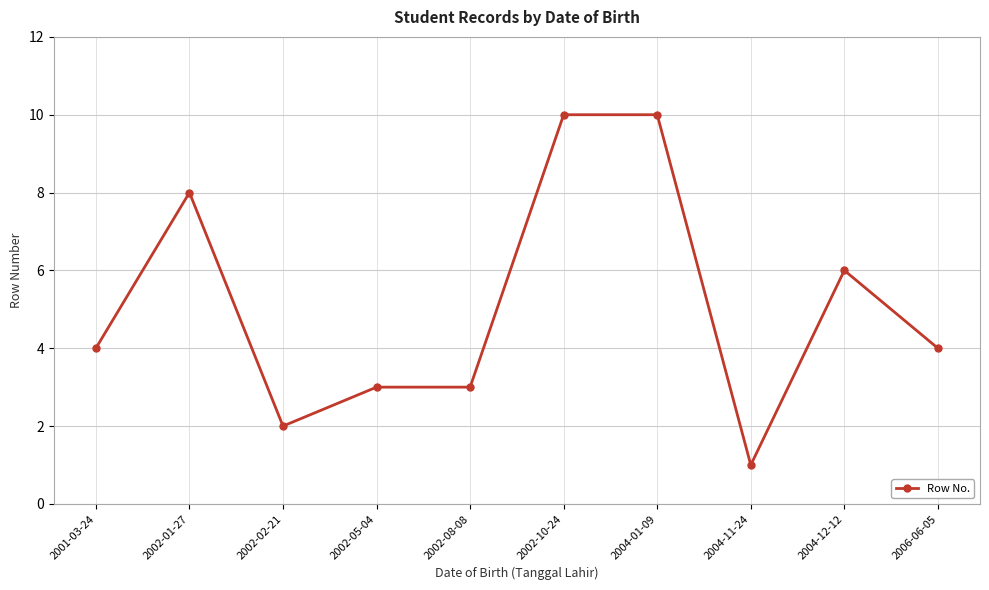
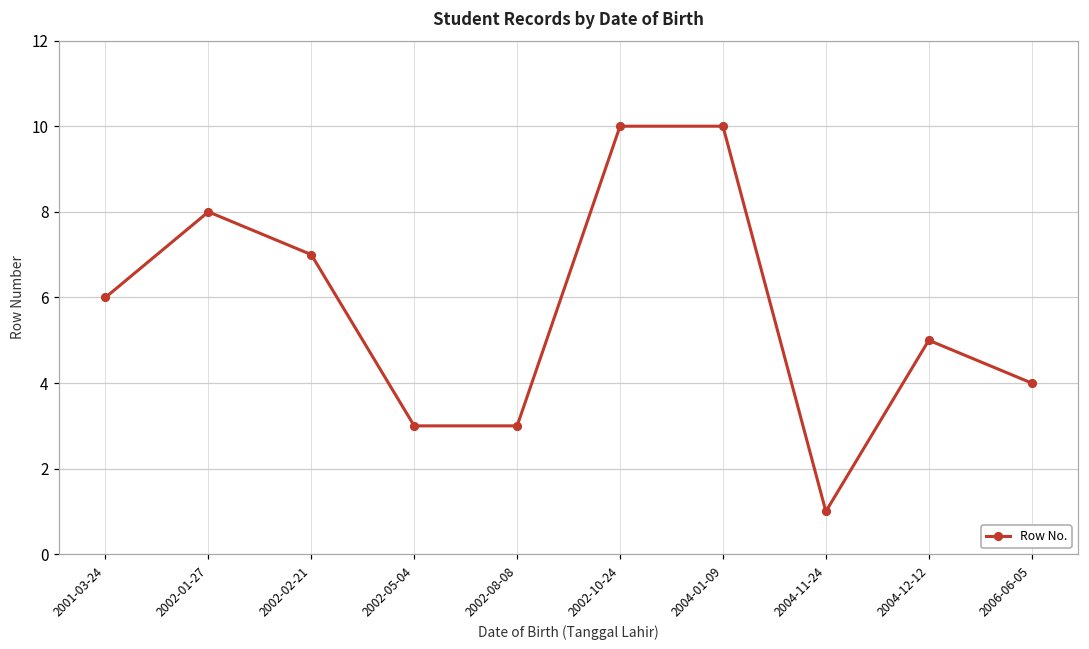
  {
-   "2001-03-24": 4,
+   "2001-03-24": 6,
    "2002-01-27": 8,
-   "2002-02-21": 2,
+   "2002-02-21": 7,
    "2002-05-04": 3,
    "2002-08-08": 3,
    "2002-10-24": 10,
    "2004-01-09": 10,
    "2004-11-24": 1,
-   "2004-12-12": 6,
+   "2004-12-12": 5,
    "2006-06-05": 4
  }
